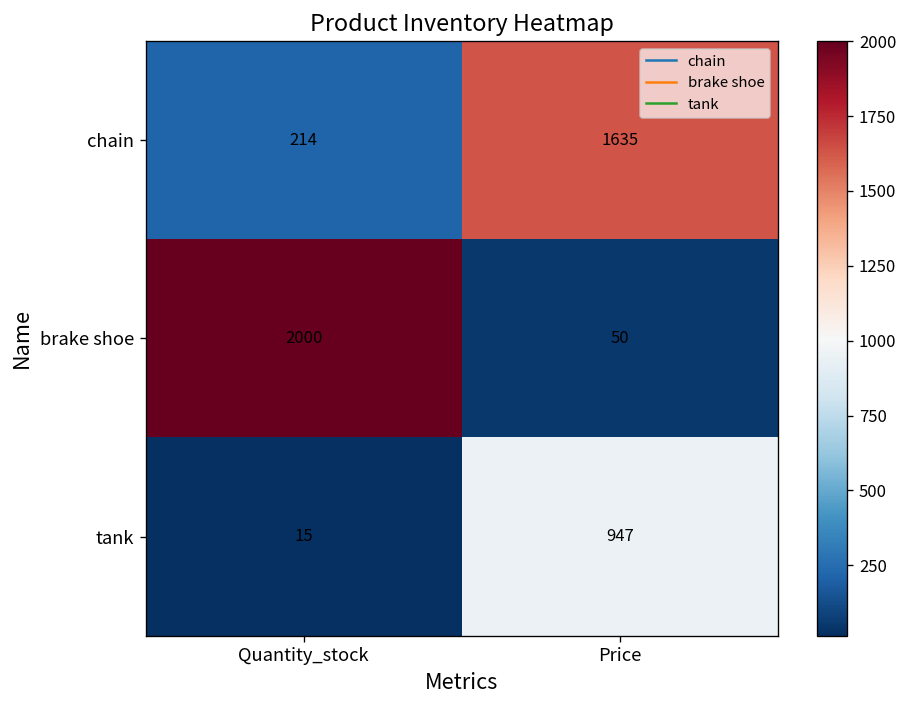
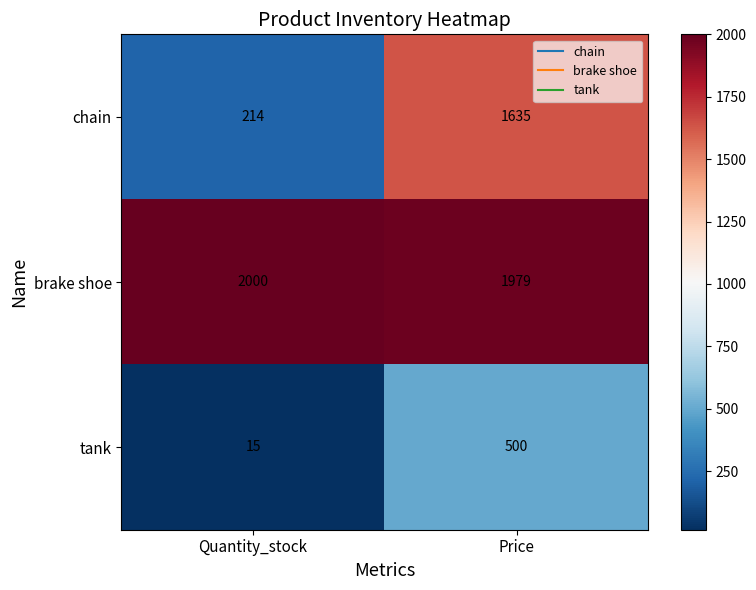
  {
    "chain": {
      "Quantity_stock": 214,
      "Price": 1635
    },
    "brake shoe": {
      "Quantity_stock": 2000,
-     "Price": 50
+     "Price": 1979
    },
    "tank": {
      "Quantity_stock": 15,
-     "Price": 947
+     "Price": 500
    }
  }
